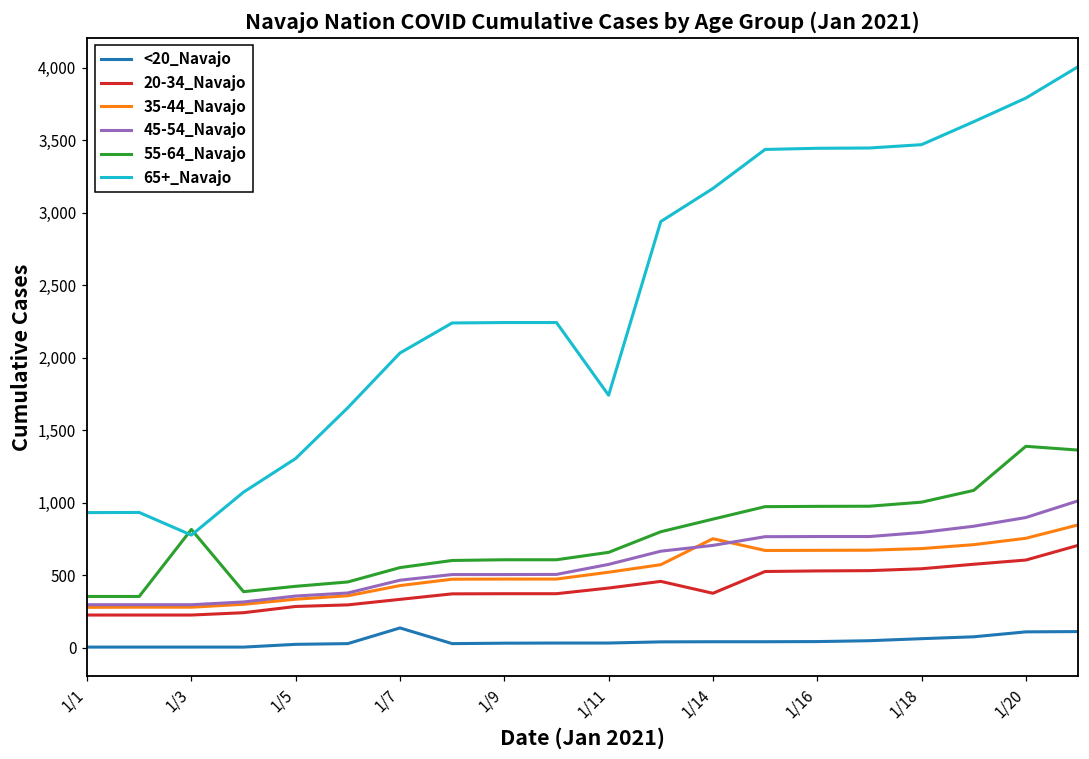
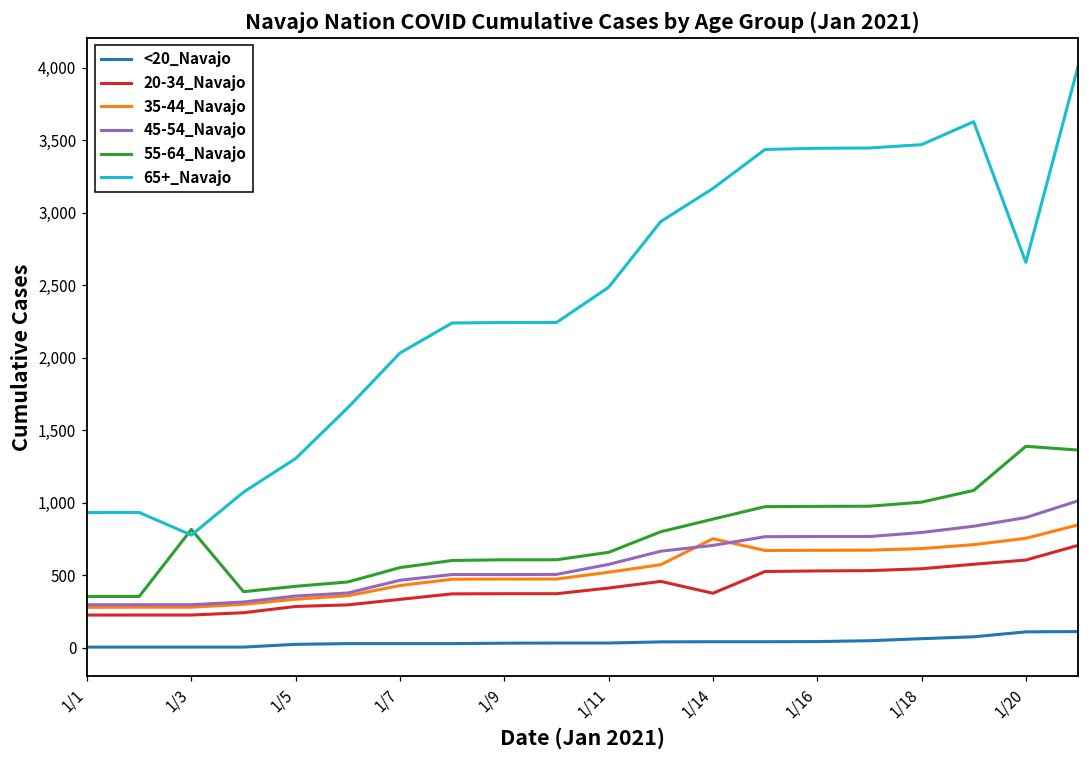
  {
    "<20_Navajo": {
      "1/1": "10",
      "1/3": "10",
      "1/5": "30",
-     "1/7": "140",
+     "1/7": "30",
      "1/9": "30",
      "1/11": "30",
      "1/14": "40",
      "1/16": "40",
      "1/18": "60",
      "1/20": "110"
    },
    "20-34_Navajo": {
      "1/1": "230",
      "1/3": "230",
      "1/5": "290",
      "1/7": "340",
      "1/9": "370",
      "1/11": "410",
      "1/14": "380",
      "1/16": "530",
      "1/18": "550",
      "1/20": "610"
    },
    "35-44_Navajo": {
      "1/5": "340",
      "1/7": "430",
      "1/9": "480",
      "1/11": "520",
      "1/14": "750",
      "1/16": "670",
      "1/18": "690",
      "1/20": "760"
    },
    "45-54_Navajo": {
      "1/5": "360",
      "1/7": "470",
      "1/9": "510",
      "1/11": "580",
      "1/14": "710",
      "1/16": "770",
      "1/18": "800",
      "1/20": "900"
    },
    "55-64_Navajo": {
      "1/1": "360",
      "1/3": "820",
      "1/5": "430",
      "1/7": "550",
      "1/9": "610",
      "1/11": "660",
      "1/14": "890",
      "1/16": "980",
      "1/18": "1,010",
      "1/20": "1,390"
    },
    "65+_Navajo": {
      "1/1": "930",
      "1/3": "780",
      "1/5": "1,310",
      "1/7": "2,030",
      "1/9": "2,240",
-     "1/11": "1,740",
+     "1/11": "2,490",
      "1/14": "3,170",
      "1/16": "3,440",
      "1/18": "3,470",
-     "1/20": "3,790"
+     "1/20": "2,660"
    }
  }
